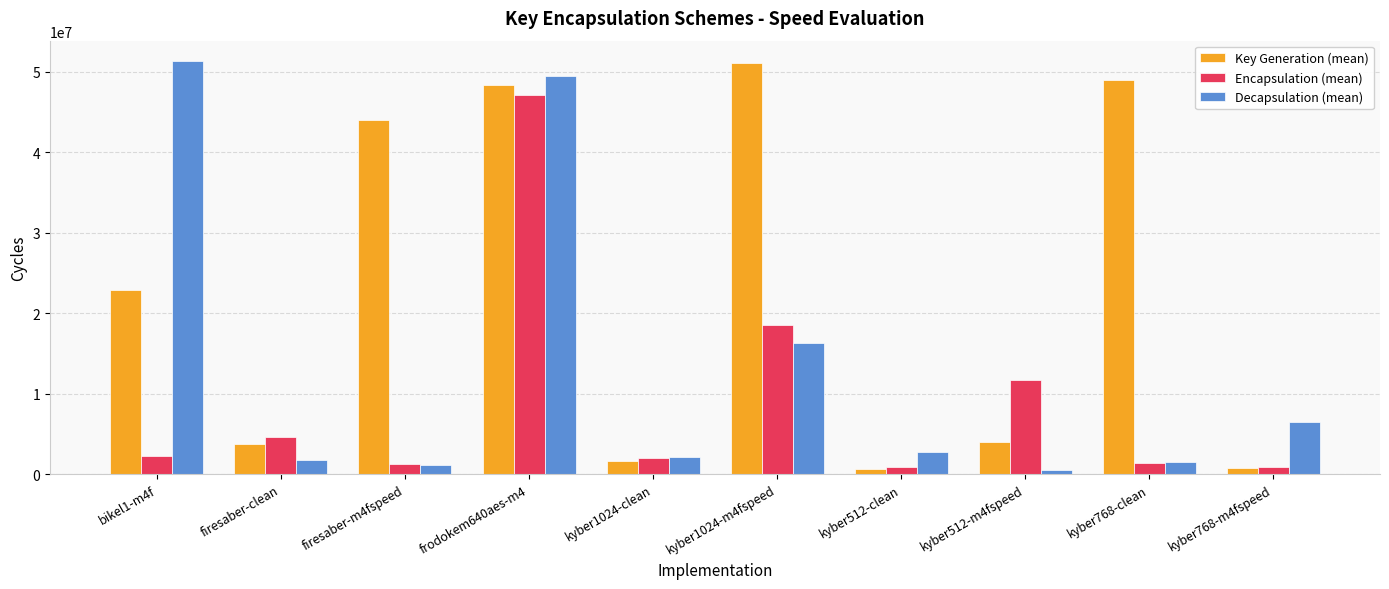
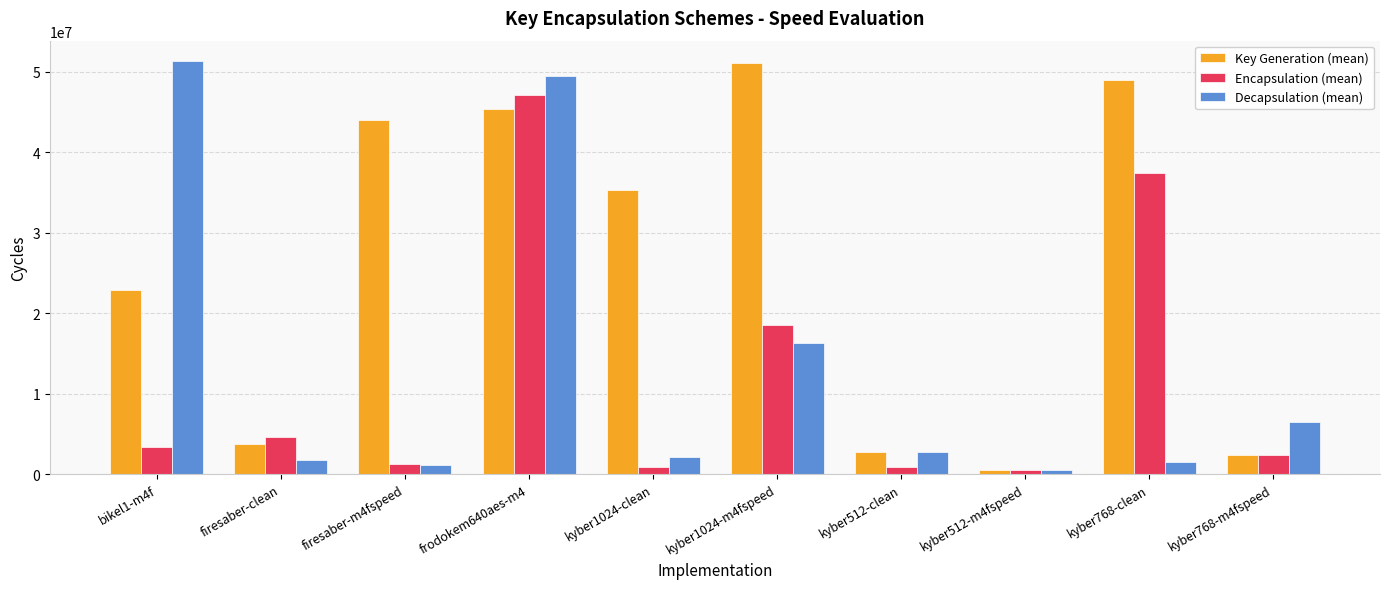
  {
    "Key Generation (mean)": {
      "bikel1-m4f": 23000000,
      "firesaber-clean": 4000000,
      "firesaber-m4fspeed": 44000000,
-     "frodokem640aes-m4": 48000000,
-     "kyber1024-clean": 2000000,
+     "frodokem640aes-m4": 45000000,
+     "kyber1024-clean": 35000000,
      "kyber1024-m4fspeed": 51000000,
-     "kyber512-clean": 1000000,
-     "kyber512-m4fspeed": 4000000,
+     "kyber512-clean": 3000000,
+     "kyber512-m4fspeed": 0,
      "kyber768-clean": 49000000,
-     "kyber768-m4fspeed": 1000000
+     "kyber768-m4fspeed": 2000000
    },
    "Encapsulation (mean)": {
-     "bikel1-m4f": 2000000,
+     "bikel1-m4f": 3000000,
      "firesaber-clean": 5000000,
      "firesaber-m4fspeed": 1000000,
      "frodokem640aes-m4": 47000000,
-     "kyber1024-clean": 2000000,
+     "kyber1024-clean": 1000000,
      "kyber1024-m4fspeed": 19000000,
      "kyber512-clean": 1000000,
-     "kyber512-m4fspeed": 12000000,
-     "kyber768-clean": 1000000,
-     "kyber768-m4fspeed": 1000000
+     "kyber512-m4fspeed": 1000000,
+     "kyber768-clean": 37000000,
+     "kyber768-m4fspeed": 2000000
    },
    "Decapsulation (mean)": {
      "bikel1-m4f": 51000000,
      "firesaber-clean": 2000000,
      "firesaber-m4fspeed": 1000000,
      "frodokem640aes-m4": 49000000,
      "kyber1024-clean": 2000000,
      "kyber1024-m4fspeed": 16000000,
      "kyber512-clean": 3000000,
      "kyber512-m4fspeed": 0,
      "kyber768-clean": 1000000,
      "kyber768-m4fspeed": 6000000
    }
  }
